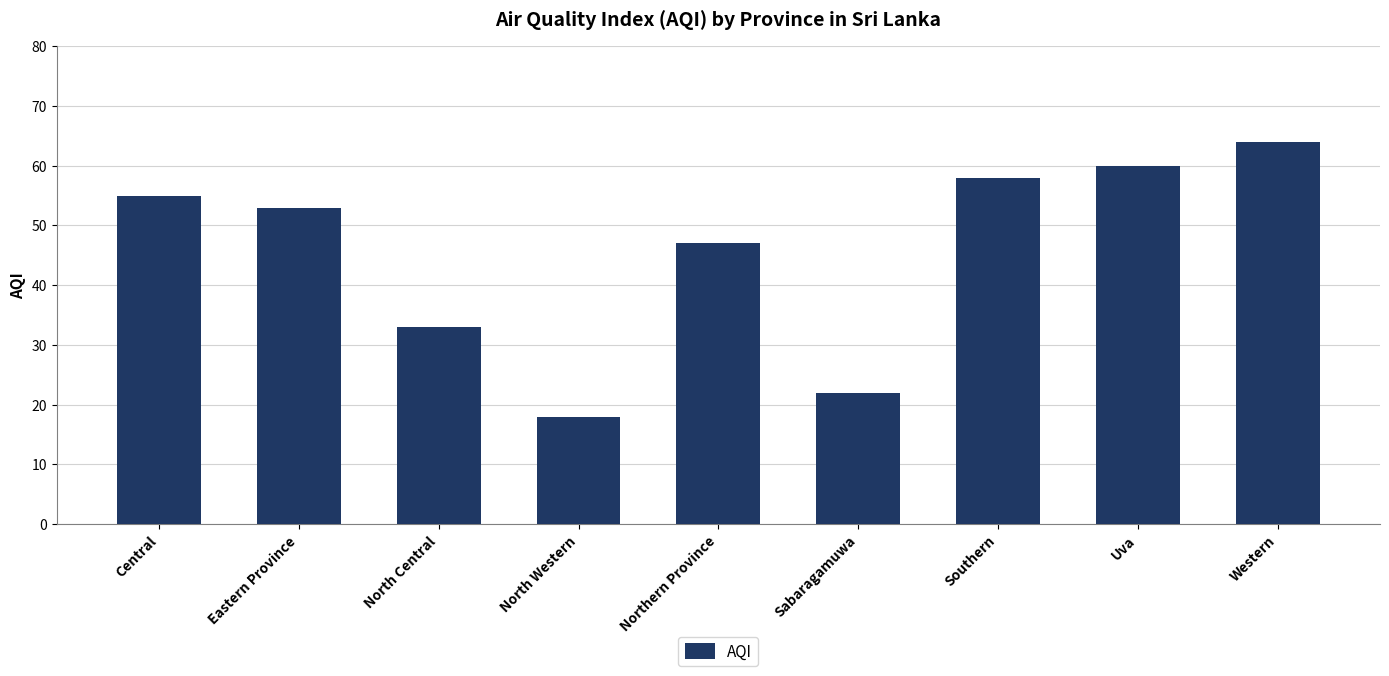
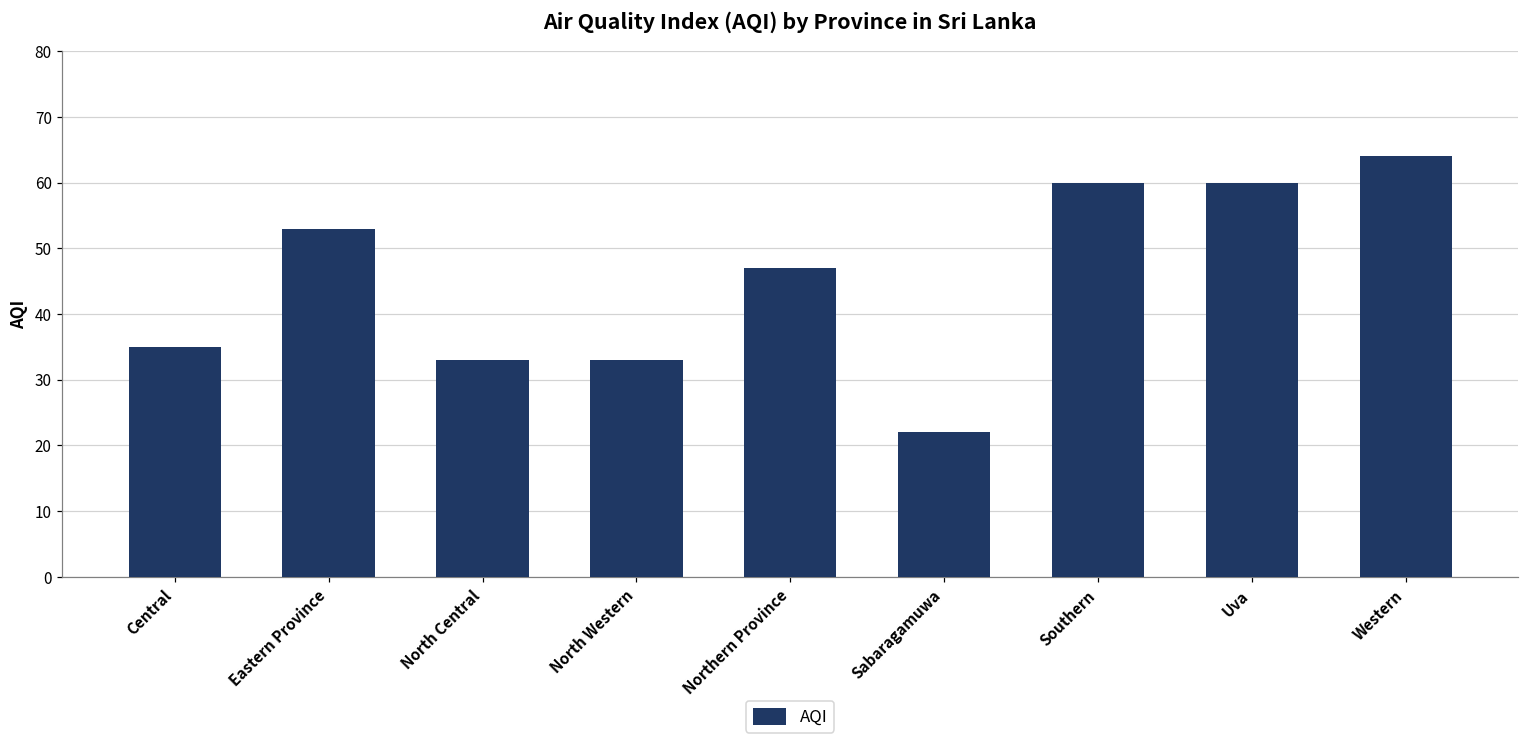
  {
-   "Central": 55,
+   "Central": 35,
    "Eastern Province": 53,
    "North Central": 33,
-   "North Western": 18,
+   "North Western": 33,
    "Northern Province": 47,
    "Sabaragamuwa": 22,
-   "Southern": 58,
+   "Southern": 60,
    "Uva": 60,
    "Western": 64
  }
